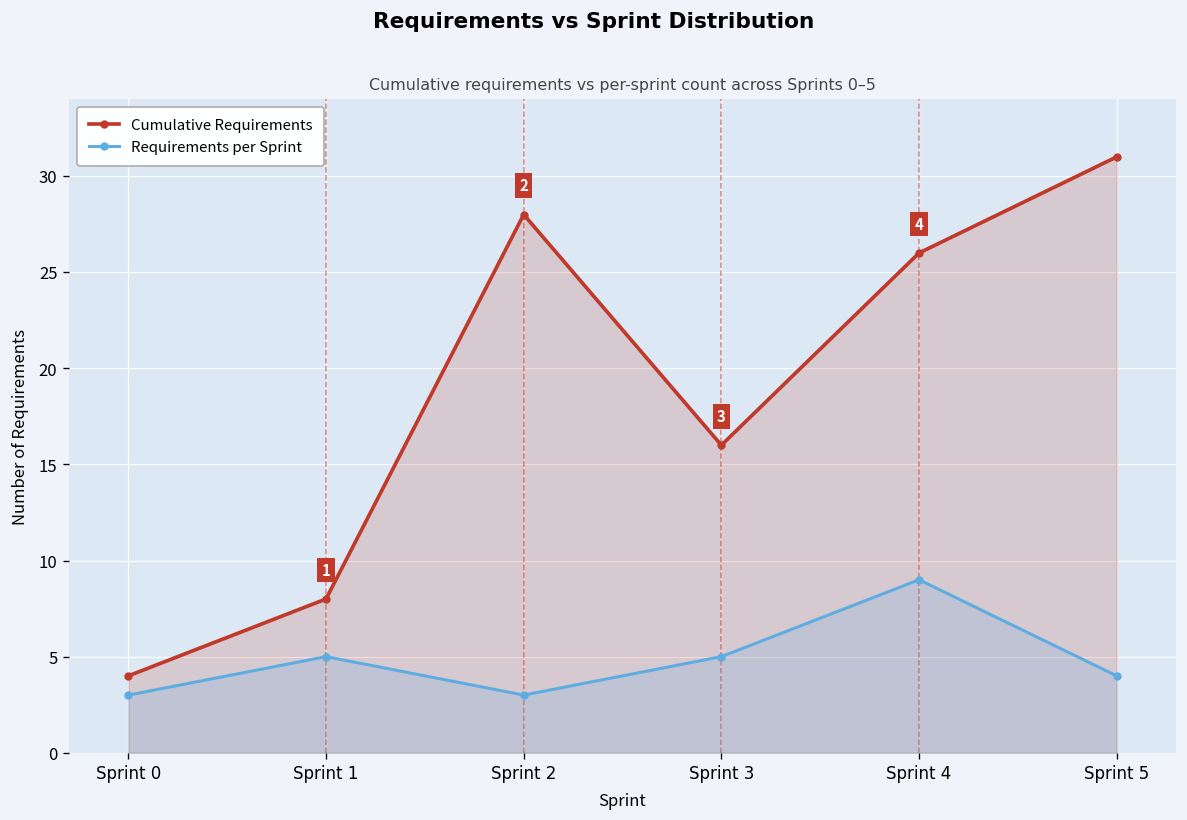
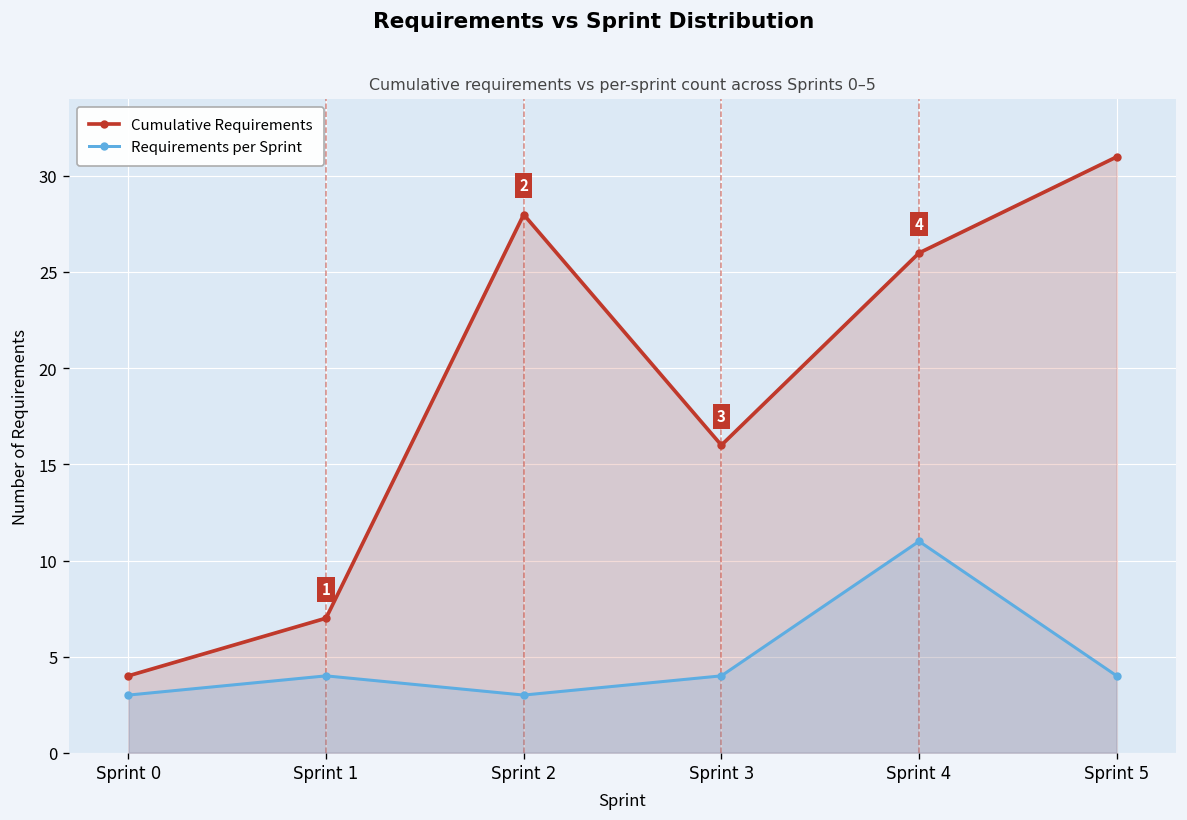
  {
    "Cumulative Requirements": {
      "Sprint 0": 4,
-     "Sprint 1": 8,
+     "Sprint 1": 7,
      "Sprint 5": 31
    },
    "Requirements per Sprint": {
      "Sprint 0": 3,
-     "Sprint 1": 5,
+     "Sprint 1": 4,
      "Sprint 2": 3,
-     "Sprint 3": 5,
-     "Sprint 4": 9,
+     "Sprint 3": 4,
+     "Sprint 4": 11,
      "Sprint 5": 4
    }
  }
